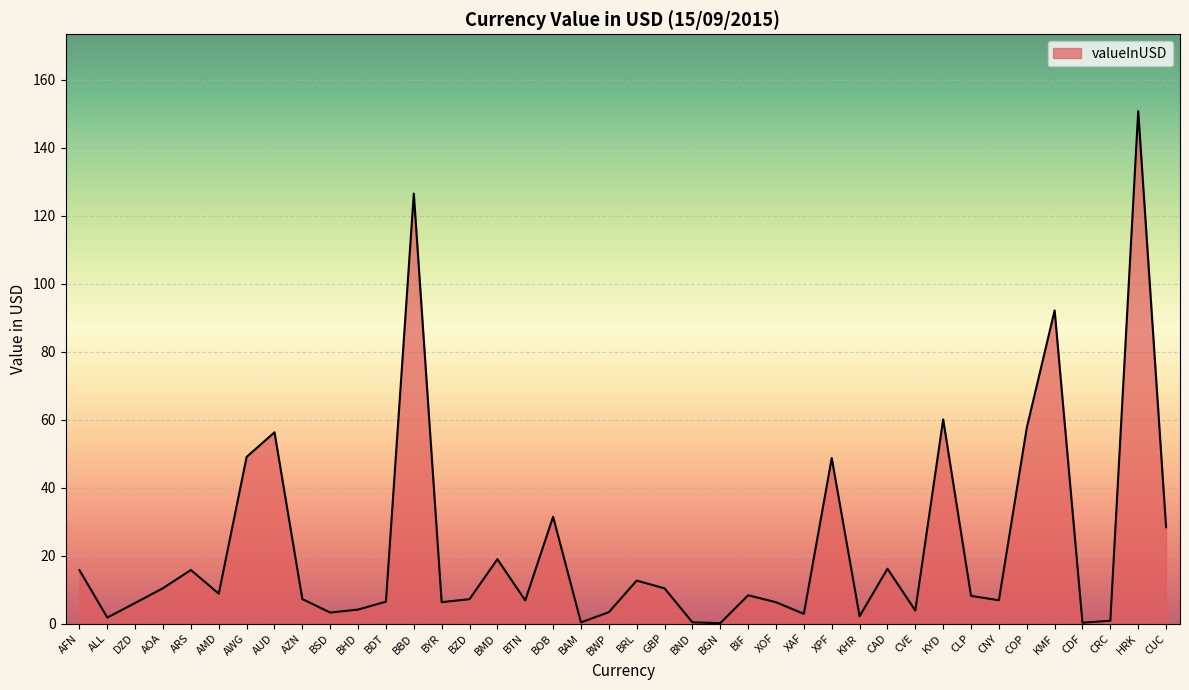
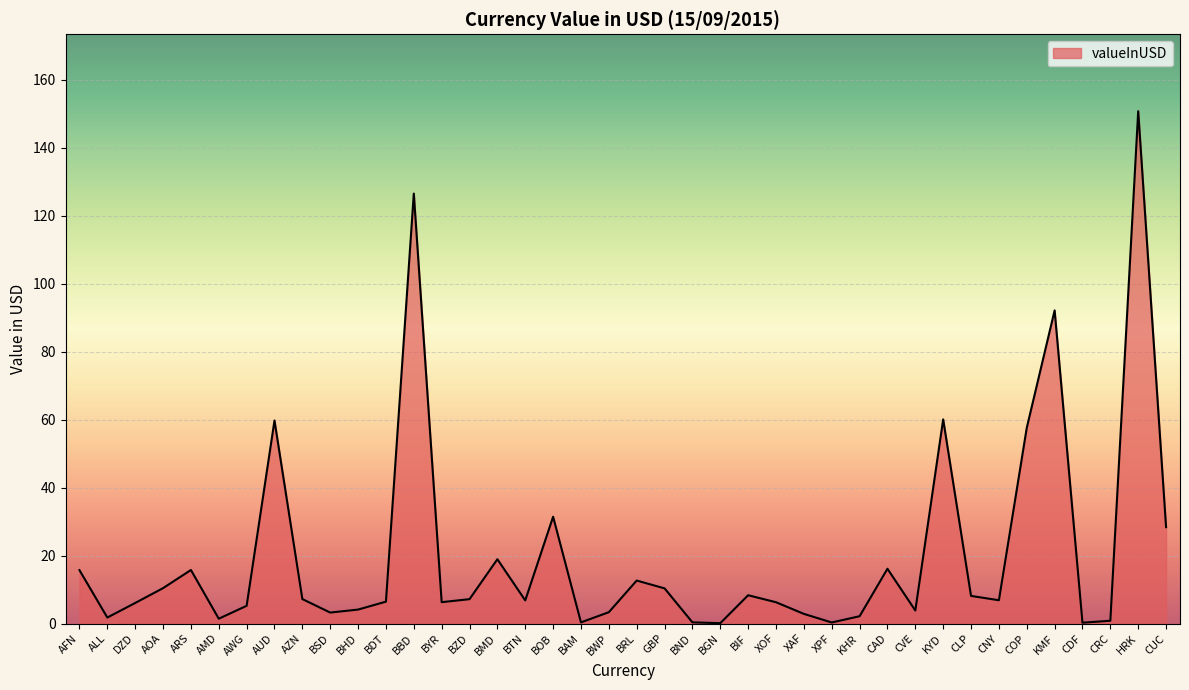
  {
    "AFN": 16,
    "ALL": 2,
    "DZD": 6,
    "AOA": 10,
    "ARS": 16,
-   "AMD": 9,
-   "AWG": 49,
-   "AUD": 56,
+   "AMD": 1,
+   "AWG": 5,
+   "AUD": 60,
    "AZN": 7,
    "BSD": 3,
    "BHD": 4,
    "BDT": 6,
    "BBD": 127,
    "BYR": 6,
    "BZD": 7,
    "BMD": 19,
    "BTN": 7,
    "BOB": 31,
    "BAM": 0,
    "BWP": 3,
    "BRL": 13,
    "GBP": 10,
    "BND": 0,
    "BGN": 0,
    "BIF": 8,
    "XOF": 6,
    "XAF": 3,
-   "XPF": 49,
+   "XPF": 0,
    "KHR": 2,
    "CAD": 16,
    "CVE": 4,
    "KYD": 60,
    "CLP": 8,
    "CNY": 7,
    "COP": 58,
    "KMF": 92,
    "CDF": 0,
    "CRC": 1,
    "HRK": 151,
    "CUC": 28
  }
